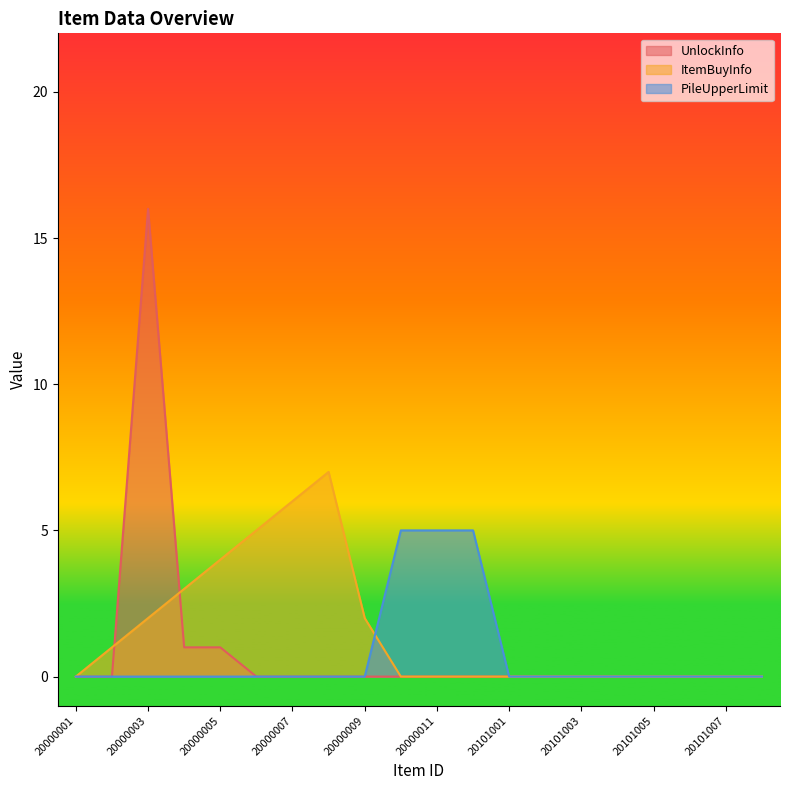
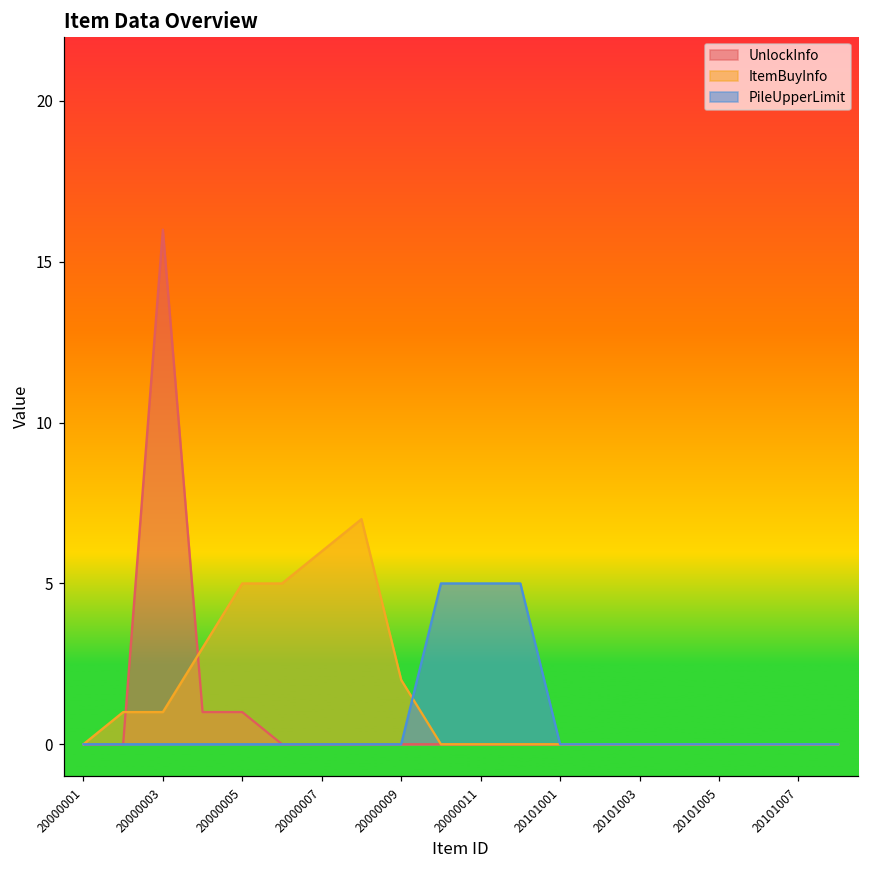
  {
    "UnlockInfo": {
      "20000003": 16,
      "20000005": 1
    },
    "ItemBuyInfo": {
-     "20000003": 2,
-     "20000005": 4,
+     "20000003": 1,
+     "20000005": 5,
      "20000007": 6,
      "20000009": 2
    },
    "PileUpperLimit": {
      "20000003": 0,
      "20000005": 0,
      "20000011": 5
    }
  }
